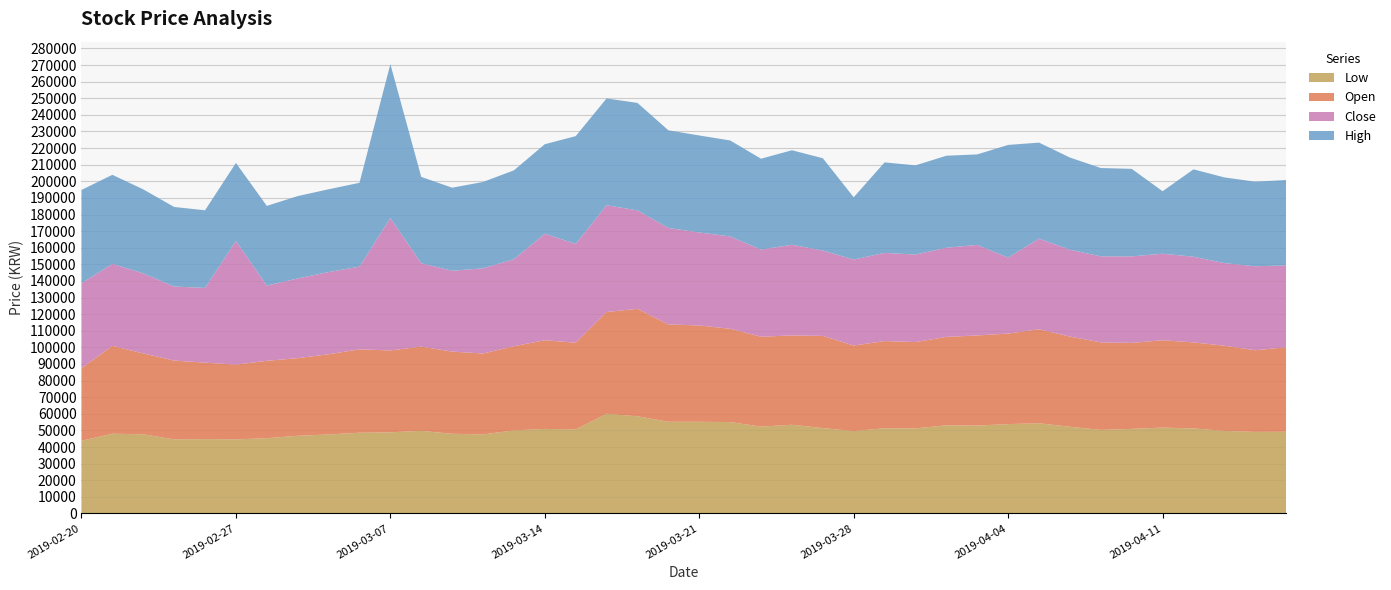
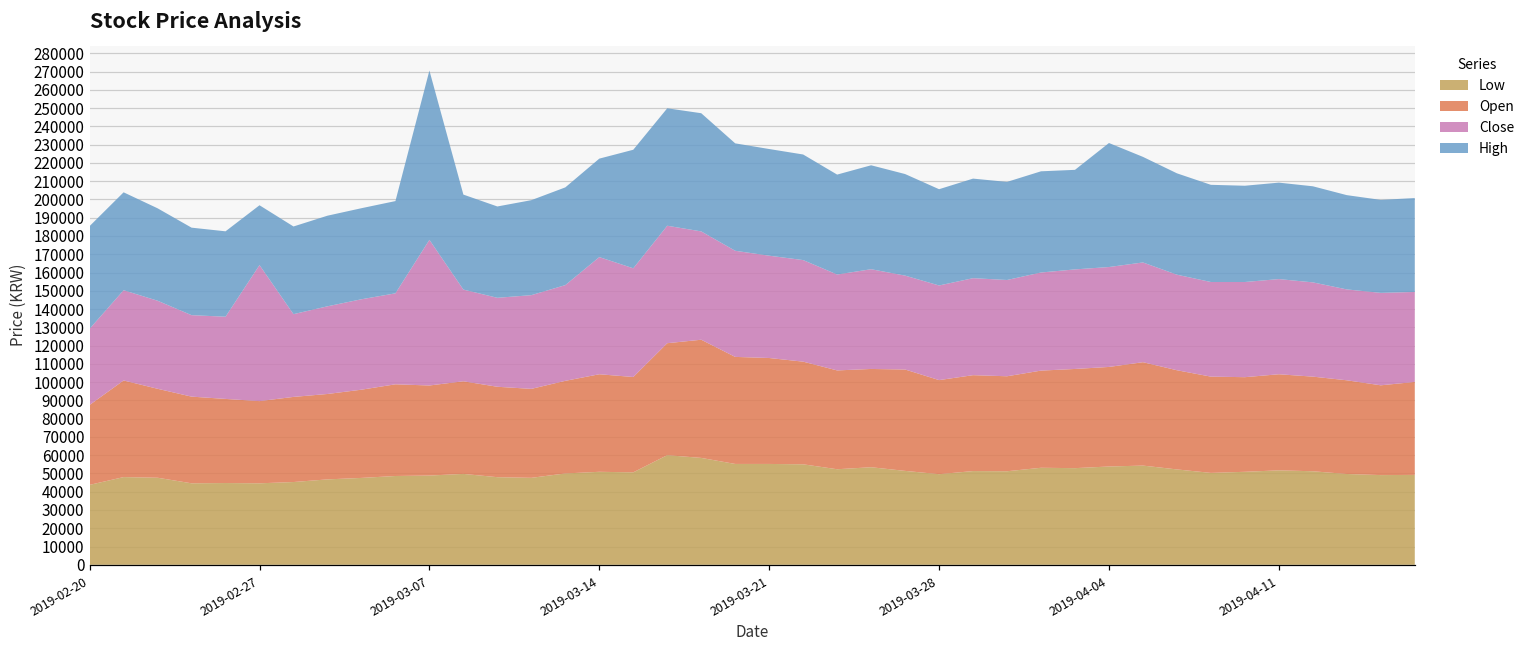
  {
    "Close": {
-     "2019-02-20": 51000,
+     "2019-02-20": 42000,
      "2019-02-27": 74000,
      "2019-03-07": 80000,
      "2019-03-14": 64000,
      "2019-03-21": 56000,
      "2019-03-28": 52000,
-     "2019-04-04": 46000,
+     "2019-04-04": 55000,
      "2019-04-11": 52000
    },
    "High": {
      "2019-02-20": 56000,
-     "2019-02-27": 47000,
+     "2019-02-27": 33000,
      "2019-03-07": 93000,
      "2019-03-14": 54000,
      "2019-03-21": 58000,
-     "2019-03-28": 37000,
+     "2019-03-28": 53000,
      "2019-04-04": 68000,
-     "2019-04-11": 38000
+     "2019-04-11": 53000
    }
  }
